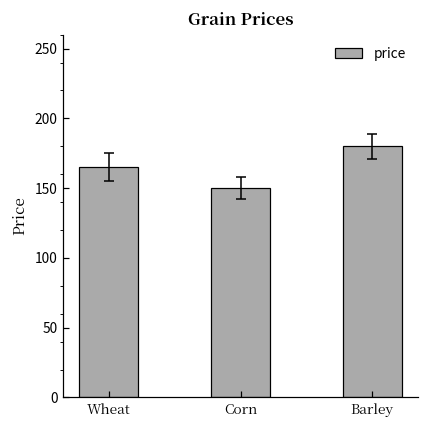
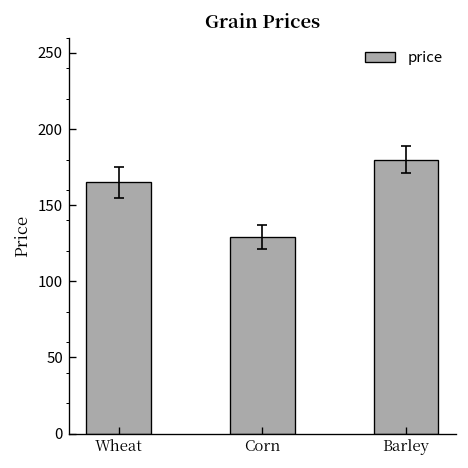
  {
    "price": {
      "Wheat": 165,
-     "Corn": 150,
+     "Corn": 129,
      "Barley": 180
    }
  }
